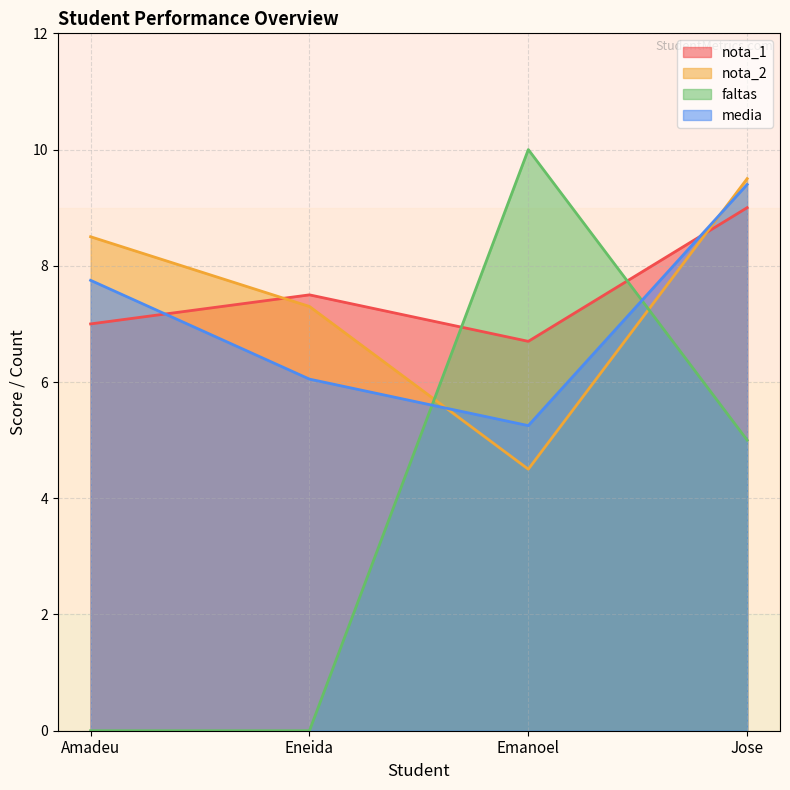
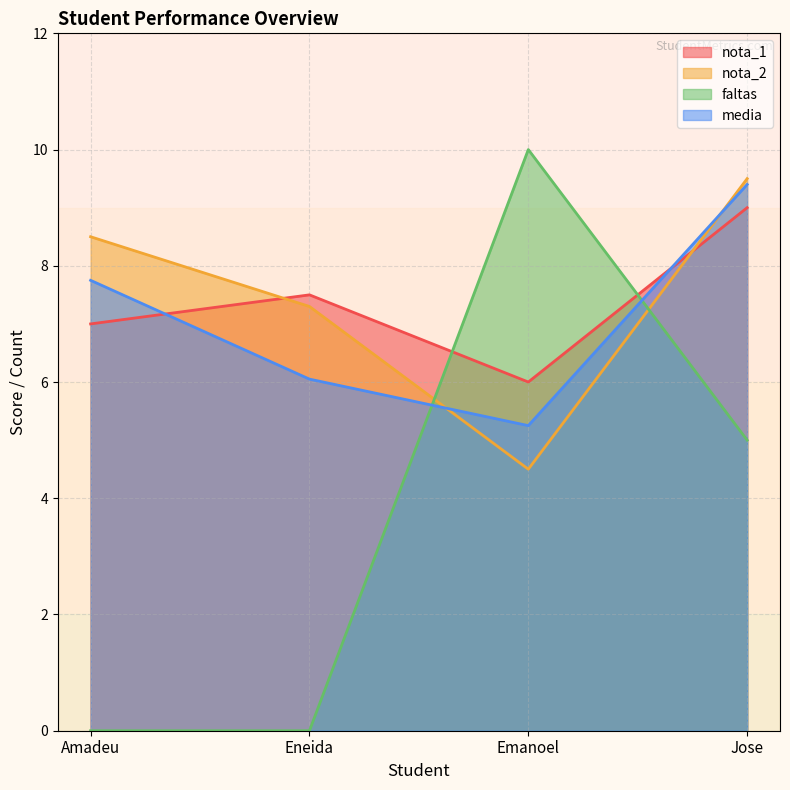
  {
    "nota_1": {
      "Amadeu": 7.0,
      "Eneida": 7.5,
-     "Emanoel": 6.7,
+     "Emanoel": 6.0,
      "Jose": 9.0
    },
    "nota_2": {
      "Amadeu": 8.5,
      "Eneida": 7.3,
      "Emanoel": 4.5,
      "Jose": 9.5
    },
    "faltas": {
      "Amadeu": 0.0,
      "Eneida": 0.0,
      "Emanoel": 10.0,
      "Jose": 5.0
    },
    "media": {
      "Amadeu": 7.8,
      "Eneida": 6.1,
      "Emanoel": 5.3,
      "Jose": 9.4
    }
  }
